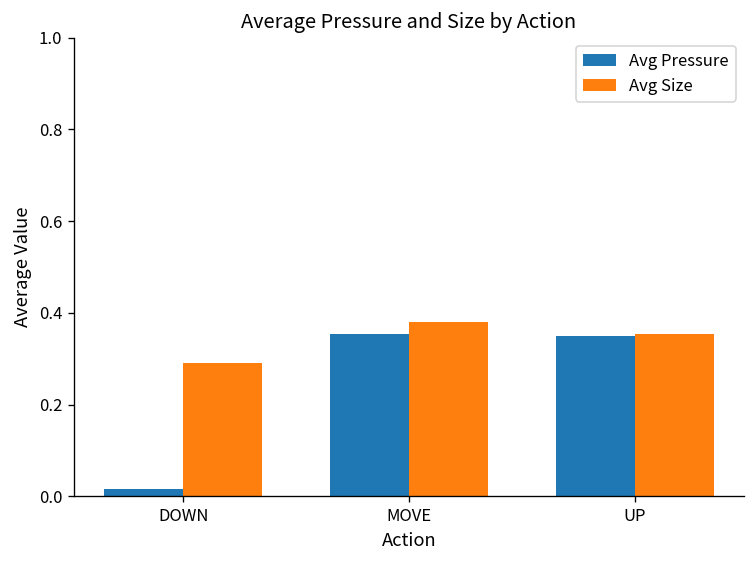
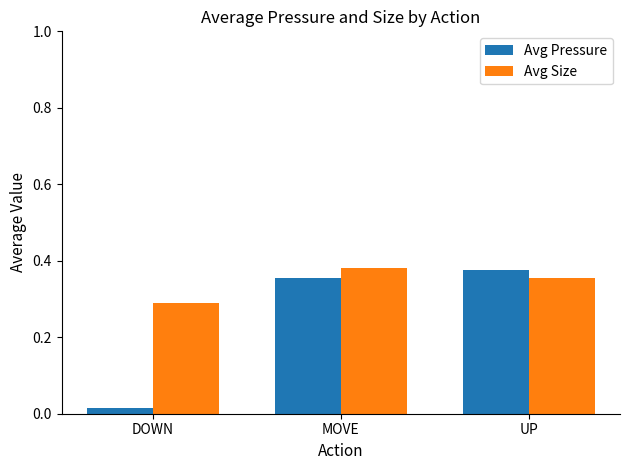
  {
    "Avg Pressure": {
      "DOWN": 0.02,
      "MOVE": 0.35,
-     "UP": 0.35
+     "UP": 0.38
    },
    "Avg Size": {
      "DOWN": 0.29,
      "MOVE": 0.38,
      "UP": 0.35
    }
  }
